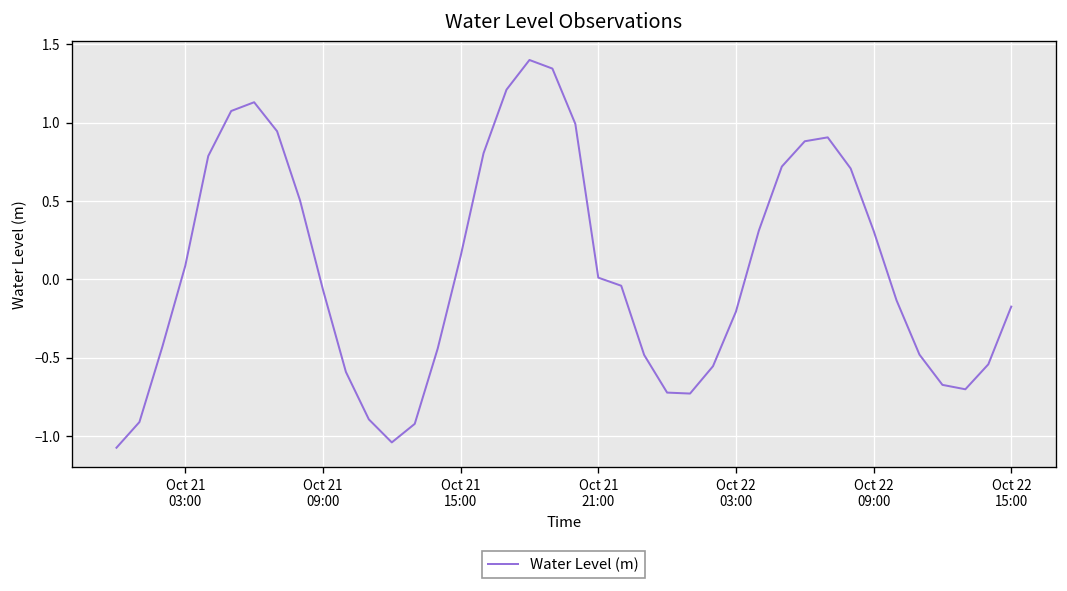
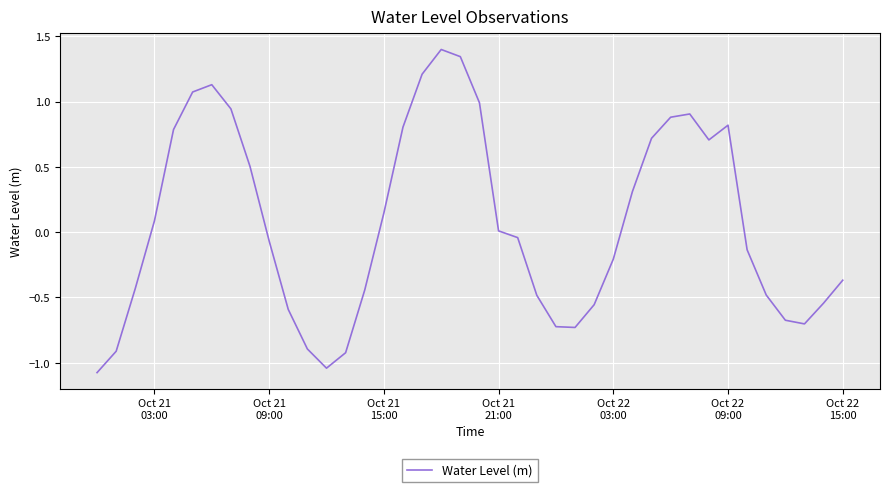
  {
    "Oct 21 03:00": 0.09,
    "Oct 21 09:00": -0.07,
    "Oct 21 15:00": 0.15,
    "Oct 21 21:00": 0.01,
    "Oct 22 03:00": -0.21,
-   "Oct 22 09:00": 0.31,
-   "Oct 22 15:00": -0.17
+   "Oct 22 09:00": 0.82,
+   "Oct 22 15:00": -0.37
  }
